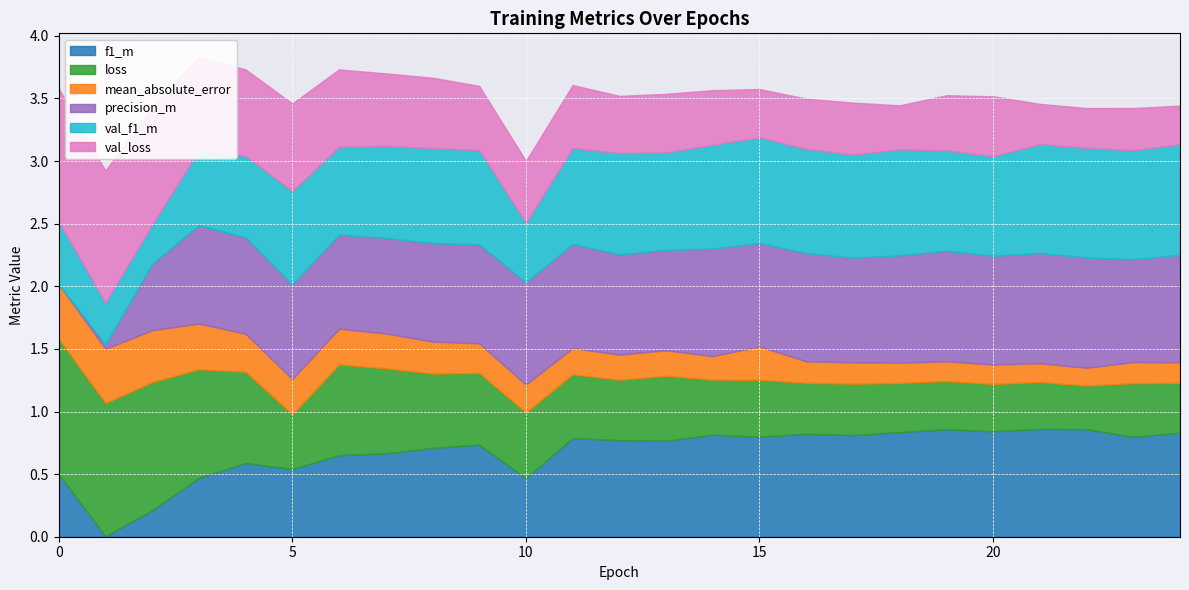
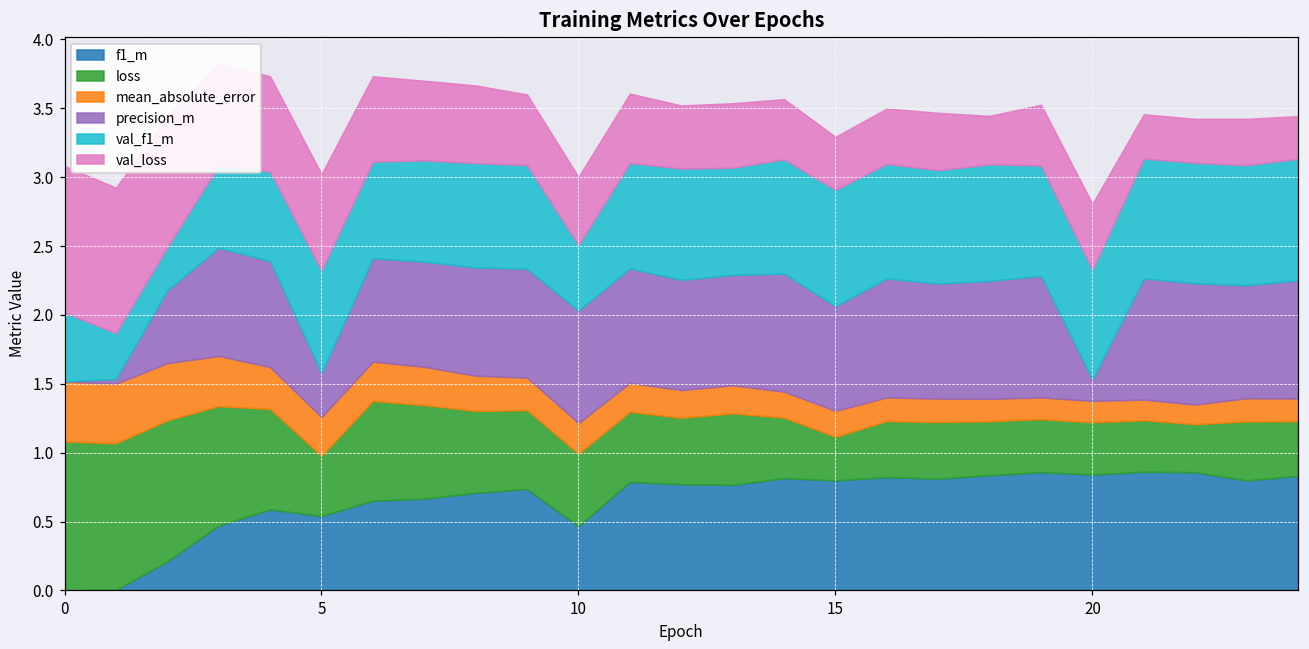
  {
    "f1_m": {
-     "0": 0.5,
+     "0": 0.0,
      "5": 0.54,
      "10": 0.47,
      "15": 0.8,
      "20": 0.84
    },
    "loss": {
      "0": 1.08,
      "5": 0.44,
      "10": 0.53,
-     "15": 0.46,
+     "15": 0.32,
      "20": 0.38
    },
    "mean_absolute_error": {
      "5": 0.28,
      "10": 0.22,
-     "15": 0.27,
+     "15": 0.19,
      "20": 0.16
    },
    "precision_m": {
-     "5": 0.76,
+     "5": 0.32,
      "10": 0.82,
-     "15": 0.83,
-     "20": 0.87
+     "15": 0.76,
+     "20": 0.16
    },
    "val_f1_m": {
      "0": 0.50,
      "5": 0.74,
      "10": 0.47,
      "15": 0.85,
      "20": 0.80
    },
    "val_loss": {
      "0": 1.06,
      "5": 0.70,
      "10": 0.50,
      "15": 0.38,
      "20": 0.48
    }
  }
